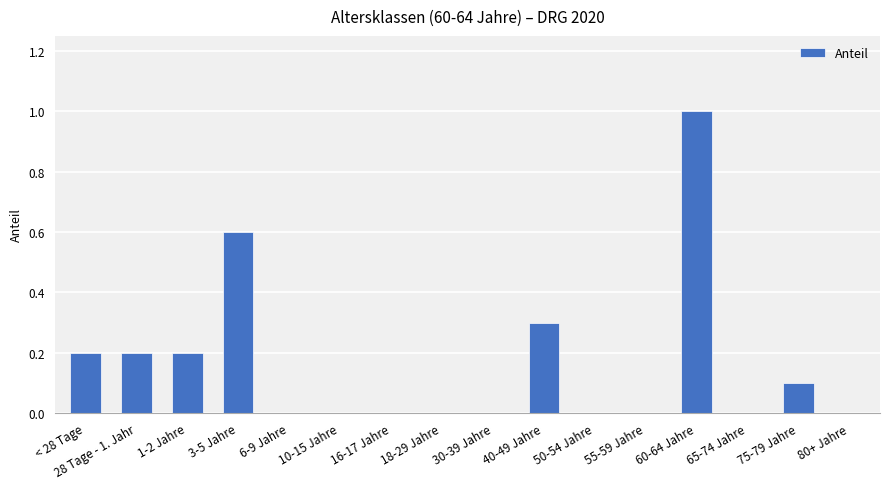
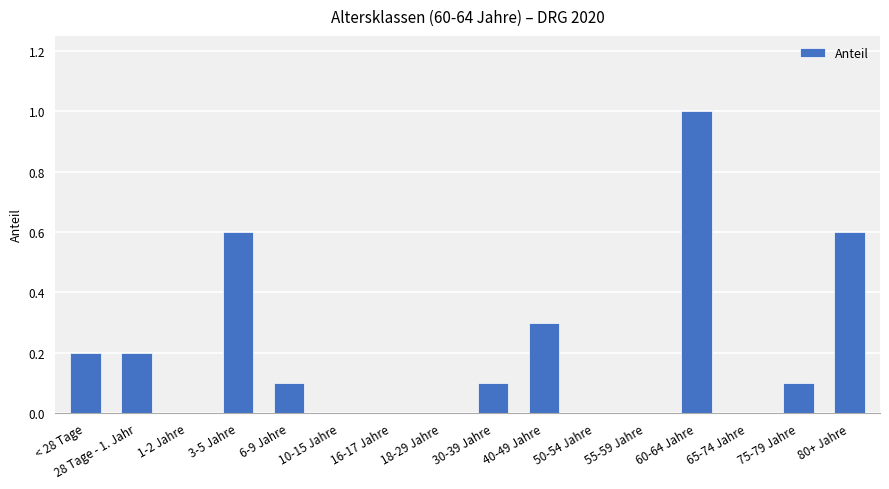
  {
    "< 28 Tage": 0.2,
    "28 Tage - 1. Jahr": 0.2,
-   "1-2 Jahre": 0.2,
+   "1-2 Jahre": 0.0,
    "3-5 Jahre": 0.6,
-   "6-9 Jahre": 0.0,
+   "6-9 Jahre": 0.1,
    "10-15 Jahre": 0.0,
    "16-17 Jahre": 0.0,
    "18-29 Jahre": 0.0,
-   "30-39 Jahre": 0.0,
+   "30-39 Jahre": 0.1,
    "40-49 Jahre": 0.3,
    "50-54 Jahre": 0.0,
    "55-59 Jahre": 0.0,
    "60-64 Jahre": 1.0,
    "65-74 Jahre": 0.0,
    "75-79 Jahre": 0.1,
-   "80+ Jahre": 0.0
+   "80+ Jahre": 0.6
  }
